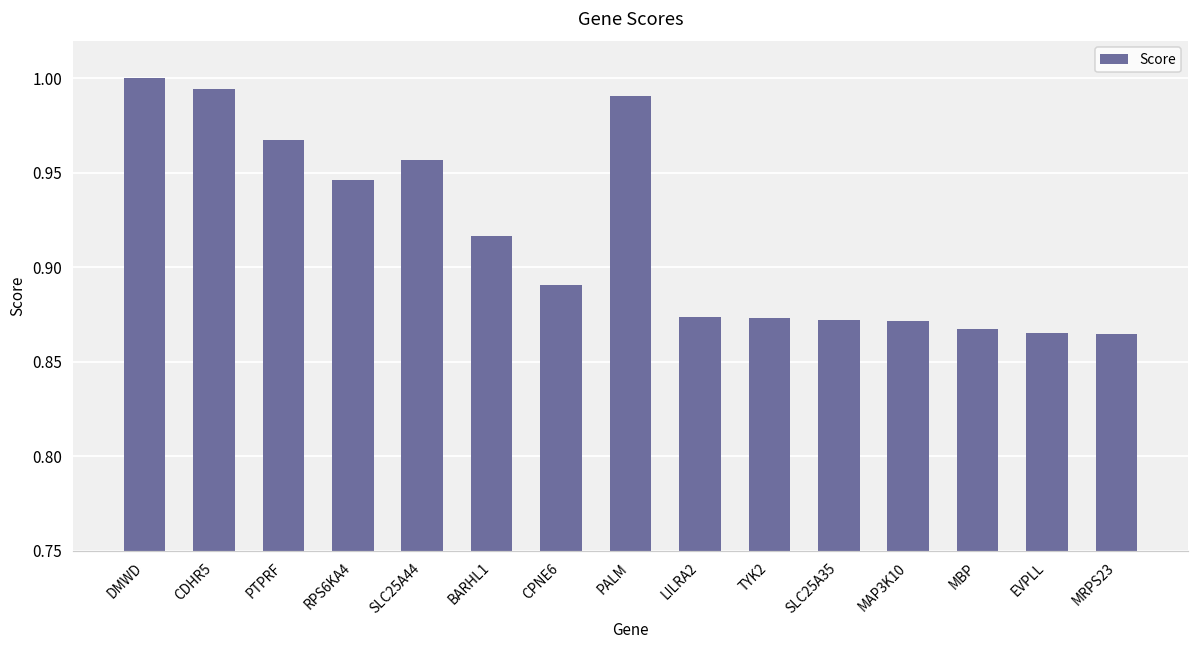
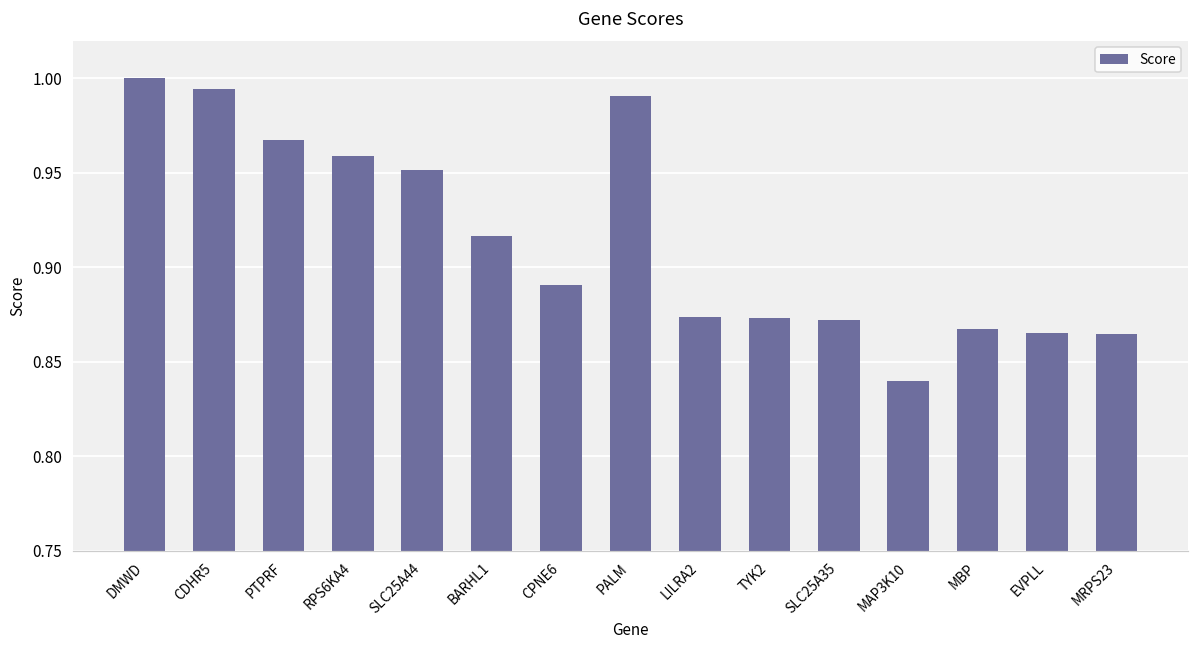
  {
    "DMWD": 1.000,
    "CDHR5": 0.995,
    "PTPRF": 0.967,
-   "RPS6KA4": 0.946,
-   "SLC25A44": 0.957,
+   "RPS6KA4": 0.959,
+   "SLC25A44": 0.951,
    "BARHL1": 0.917,
    "CPNE6": 0.891,
    "PALM": 0.990,
    "LILRA2": 0.874,
    "TYK2": 0.873,
    "SLC25A35": 0.872,
-   "MAP3K10": 0.872,
+   "MAP3K10": 0.840,
    "MBP": 0.867,
    "EVPLL": 0.865,
    "MRPS23": 0.865
  }
